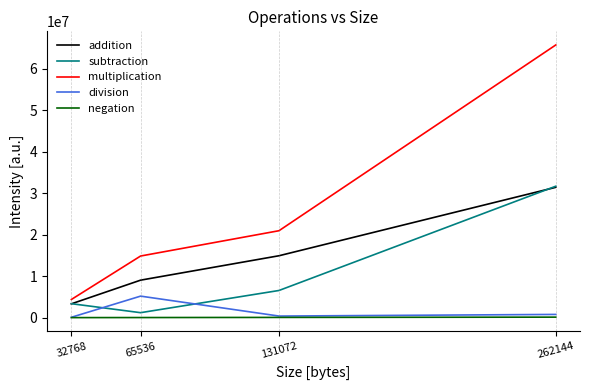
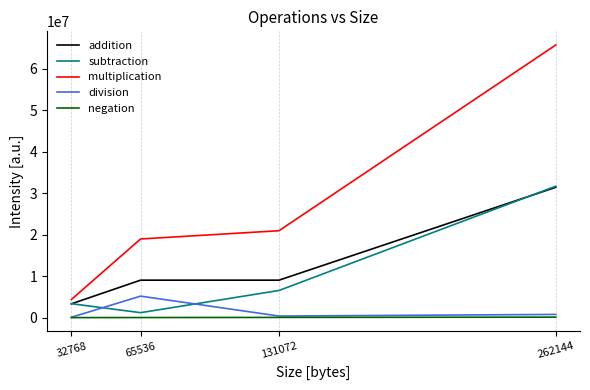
  {
    "addition": {
      "65536": 9000000,
-     "131072": 15000000
+     "131072": 9000000
    },
    "subtraction": {
      "65536": 1000000,
      "131072": 7000000
    },
    "multiplication": {
      "32768": 4000000,
-     "65536": 15000000,
+     "65536": 19000000,
      "131072": 21000000,
      "262144": 66000000
    },
    "division": {
      "65536": 5000000,
      "262144": 1000000
    },
    "negation": {
      "65536": 0,
      "262144": 0
    }
  }
